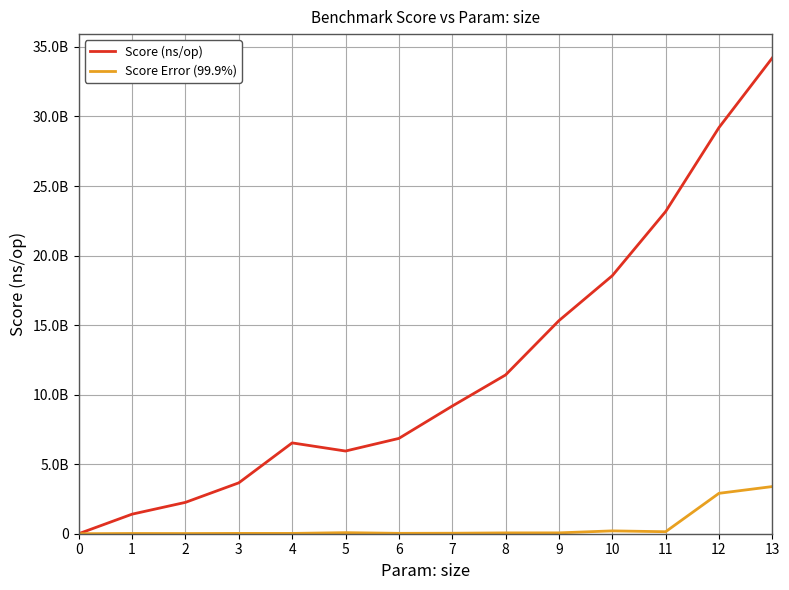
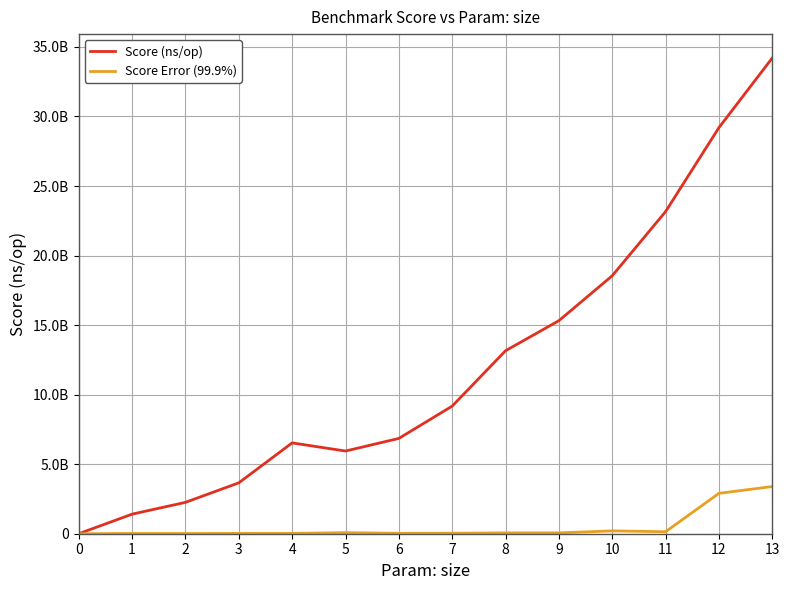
  {
    "Score (ns/op)": {
      "1": 1400000000,
      "2": 2300000000,
      "3": 3700000000,
      "4": 6500000000,
      "5": 5900000000,
      "6": 6900000000,
      "7": 9200000000,
-     "8": 11400000000,
+     "8": 13200000000,
      "9": 15300000000,
      "10": 18500000000,
      "11": 23200000000,
      "12": 29200000000,
      "13": 34200000000
    },
    "Score Error (99.9%)": {
      "1": 0,
      "2": 0,
      "3": 0,
      "4": 0,
      "5": 100000000,
      "6": 0,
      "7": 0,
      "8": 100000000,
      "9": 100000000,
      "10": 200000000,
      "11": 100000000,
      "12": 2900000000,
      "13": 3400000000
    }
  }
